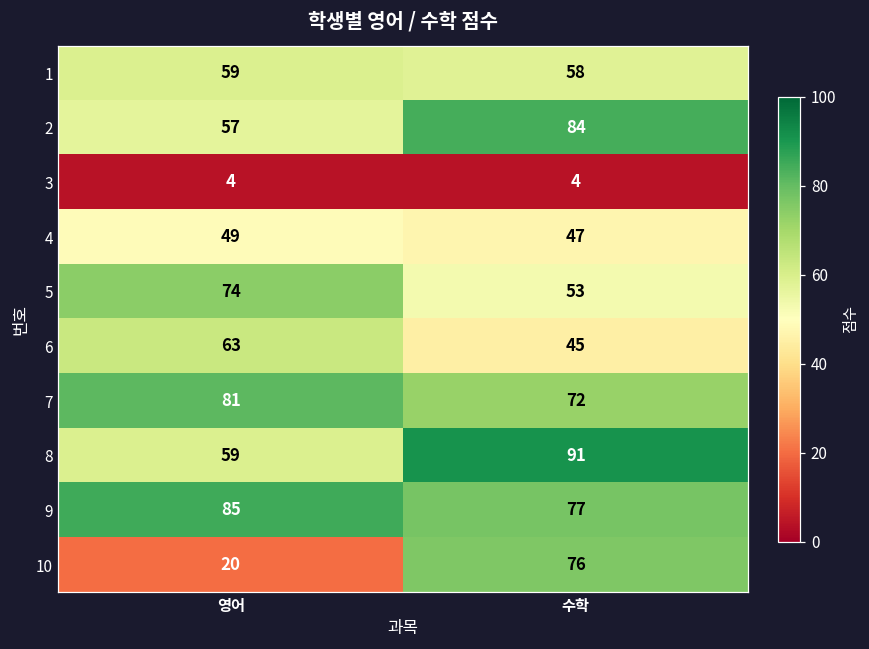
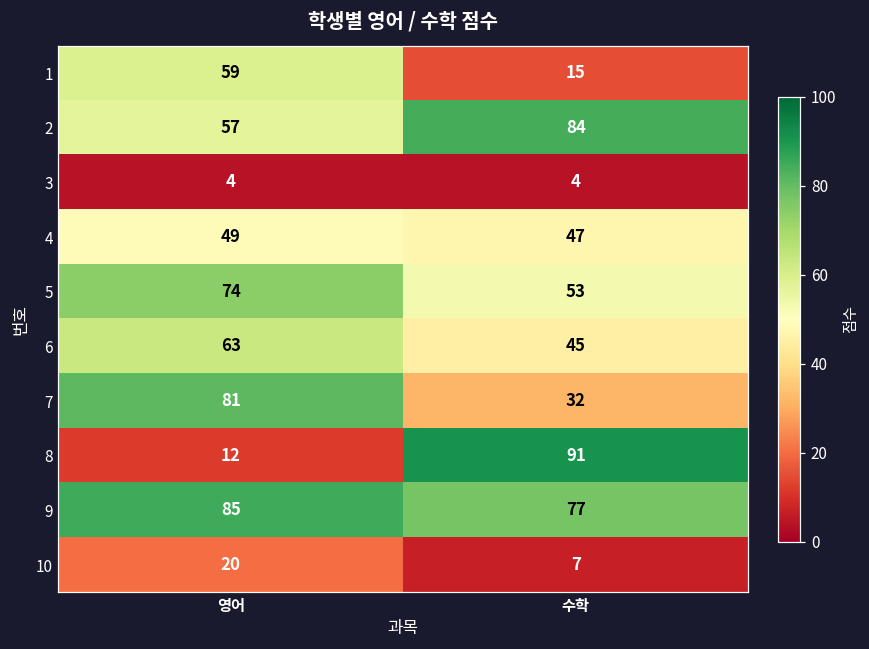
  {
    "1": {
      "영어": 59,
-     "수학": 58
+     "수학": 15
    },
    "2": {
      "영어": 57,
      "수학": 84
    },
    "3": {
      "영어": 4,
      "수학": 4
    },
    "4": {
      "영어": 49,
      "수학": 47
    },
    "5": {
      "영어": 74,
      "수학": 53
    },
    "6": {
      "영어": 63,
      "수학": 45
    },
    "7": {
      "영어": 81,
-     "수학": 72
+     "수학": 32
    },
    "8": {
-     "영어": 59,
+     "영어": 12,
      "수학": 91
    },
    "9": {
      "영어": 85,
      "수학": 77
    },
    "10": {
      "영어": 20,
-     "수학": 76
+     "수학": 7
    }
  }
